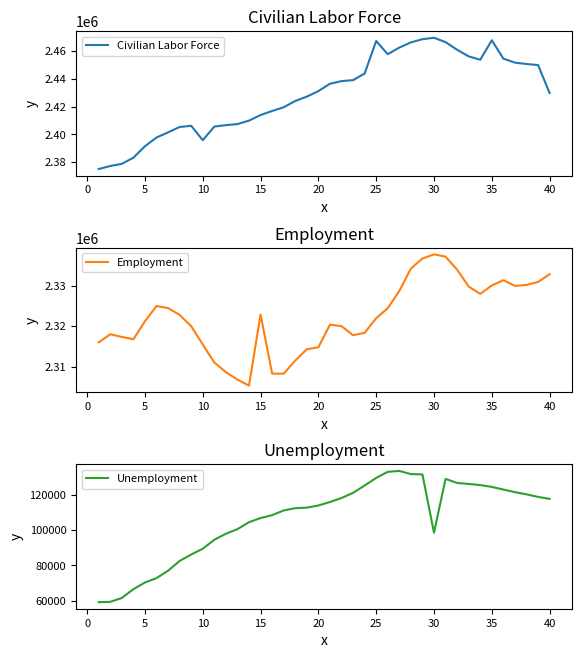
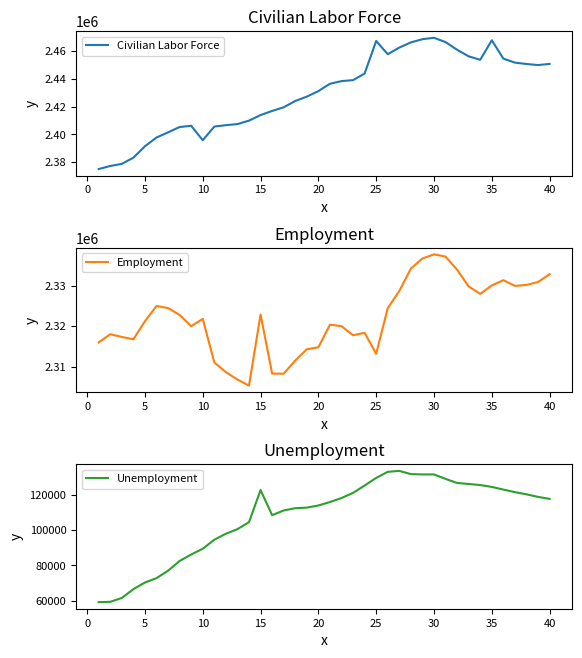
  {
    "Civilian Labor Force": {
      "5": 2392000,
      "10": 2396000,
      "15": 2414000,
      "20": 2431000,
      "25": 2467000,
      "30": 2469000,
      "35": 2468000,
-     "40": 2430000
+     "40": 2451000
    },
    "Employment": {
      "5": 2321000,
-     "10": 2316000,
+     "10": 2322000,
      "15": 2323000,
      "20": 2315000,
-     "25": 2322000,
+     "25": 2313000,
      "30": 2338000,
      "35": 2330000,
      "40": 2333000
    },
    "Unemployment": {
      "5": 70000,
      "10": 89000,
-     "15": 107000,
+     "15": 123000,
      "20": 114000,
      "25": 130000,
-     "30": 99000,
+     "30": 132000,
      "35": 125000,
      "40": 118000
    }
  }
